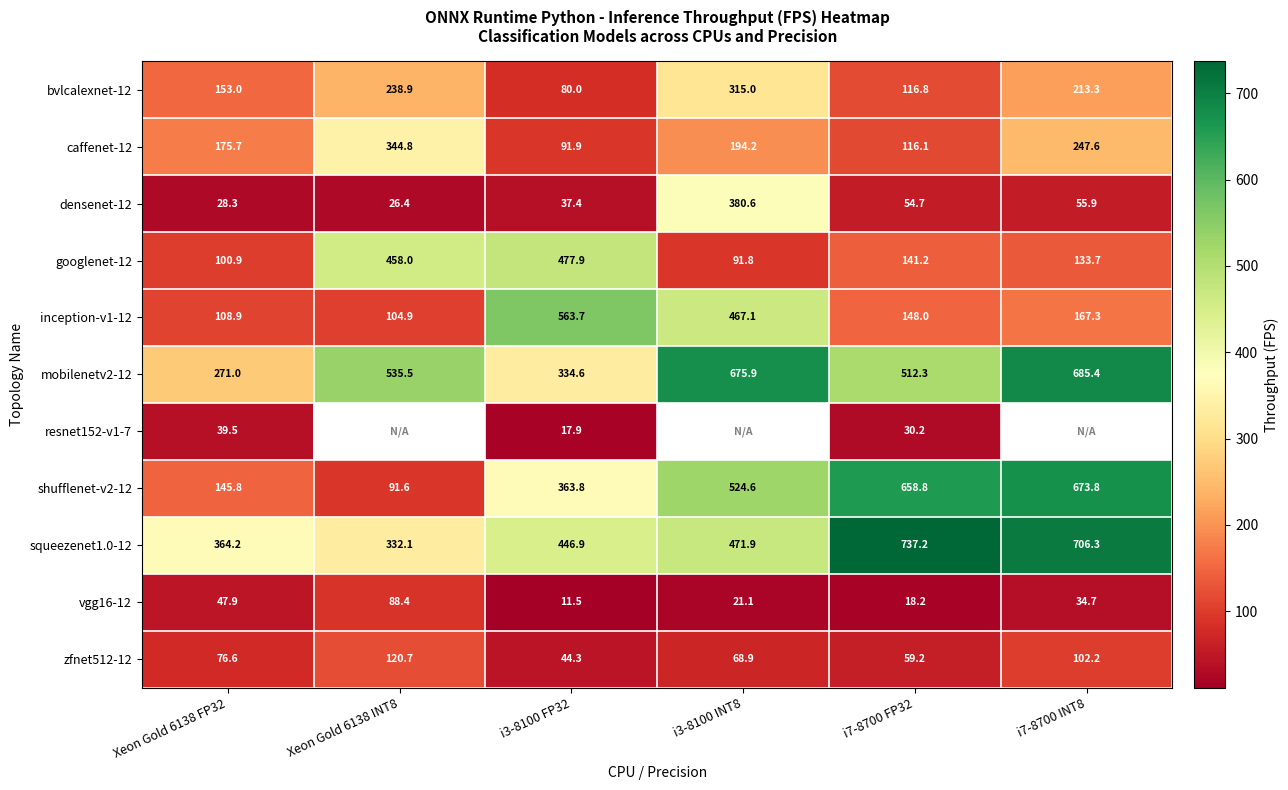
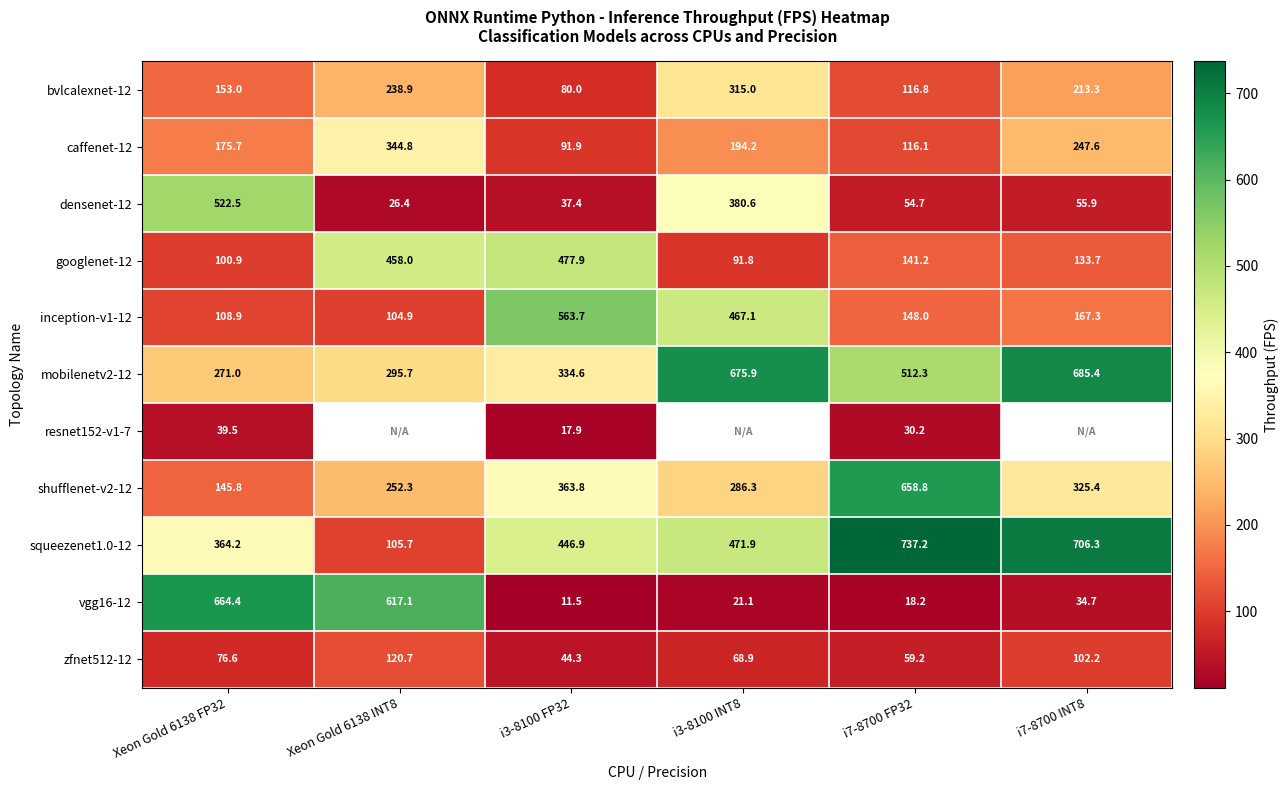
  {
    "bvlcalexnet-12": {
      "Xeon Gold 6138 FP32": 153.0,
      "Xeon Gold 6138 INT8": 238.9,
      "i3-8100 FP32": 80.0,
      "i3-8100 INT8": 315.0,
      "i7-8700 FP32": 116.8,
      "i7-8700 INT8": 213.3
    },
    "caffenet-12": {
      "Xeon Gold 6138 FP32": 175.7,
      "Xeon Gold 6138 INT8": 344.8,
      "i3-8100 FP32": 91.9,
      "i3-8100 INT8": 194.2,
      "i7-8700 FP32": 116.1,
      "i7-8700 INT8": 247.6
    },
    "densenet-12": {
-     "Xeon Gold 6138 FP32": 28.3,
+     "Xeon Gold 6138 FP32": 522.5,
      "Xeon Gold 6138 INT8": 26.4,
      "i3-8100 FP32": 37.4,
      "i3-8100 INT8": 380.6,
      "i7-8700 FP32": 54.7,
      "i7-8700 INT8": 55.9
    },
    "googlenet-12": {
      "Xeon Gold 6138 FP32": 100.9,
      "Xeon Gold 6138 INT8": 458.0,
      "i3-8100 FP32": 477.9,
      "i3-8100 INT8": 91.8,
      "i7-8700 FP32": 141.2,
      "i7-8700 INT8": 133.7
    },
    "inception-v1-12": {
      "Xeon Gold 6138 FP32": 108.9,
      "Xeon Gold 6138 INT8": 104.9,
      "i3-8100 FP32": 563.7,
      "i3-8100 INT8": 467.1,
      "i7-8700 FP32": 148.0,
      "i7-8700 INT8": 167.3
    },
    "mobilenetv2-12": {
      "Xeon Gold 6138 FP32": 271.0,
-     "Xeon Gold 6138 INT8": 535.5,
+     "Xeon Gold 6138 INT8": 295.7,
      "i3-8100 FP32": 334.6,
      "i3-8100 INT8": 675.9,
      "i7-8700 FP32": 512.3,
      "i7-8700 INT8": 685.4
    },
    "resnet152-v1-7": {
      "Xeon Gold 6138 FP32": 39.5,
      "i3-8100 FP32": 17.9,
      "i7-8700 FP32": 30.2
    },
    "shufflenet-v2-12": {
      "Xeon Gold 6138 FP32": 145.8,
-     "Xeon Gold 6138 INT8": 91.6,
+     "Xeon Gold 6138 INT8": 252.3,
      "i3-8100 FP32": 363.8,
-     "i3-8100 INT8": 524.6,
+     "i3-8100 INT8": 286.3,
      "i7-8700 FP32": 658.8,
-     "i7-8700 INT8": 673.8
+     "i7-8700 INT8": 325.4
    },
    "squeezenet1.0-12": {
      "Xeon Gold 6138 FP32": 364.2,
-     "Xeon Gold 6138 INT8": 332.1,
+     "Xeon Gold 6138 INT8": 105.7,
      "i3-8100 FP32": 446.9,
      "i3-8100 INT8": 471.9,
      "i7-8700 FP32": 737.2,
      "i7-8700 INT8": 706.3
    },
    "vgg16-12": {
-     "Xeon Gold 6138 FP32": 47.9,
-     "Xeon Gold 6138 INT8": 88.4,
+     "Xeon Gold 6138 FP32": 664.4,
+     "Xeon Gold 6138 INT8": 617.1,
      "i3-8100 FP32": 11.5,
      "i3-8100 INT8": 21.1,
      "i7-8700 FP32": 18.2,
      "i7-8700 INT8": 34.7
    },
    "zfnet512-12": {
      "Xeon Gold 6138 FP32": 76.6,
      "Xeon Gold 6138 INT8": 120.7,
      "i3-8100 FP32": 44.3,
      "i3-8100 INT8": 68.9,
      "i7-8700 FP32": 59.2,
      "i7-8700 INT8": 102.2
    }
  }
